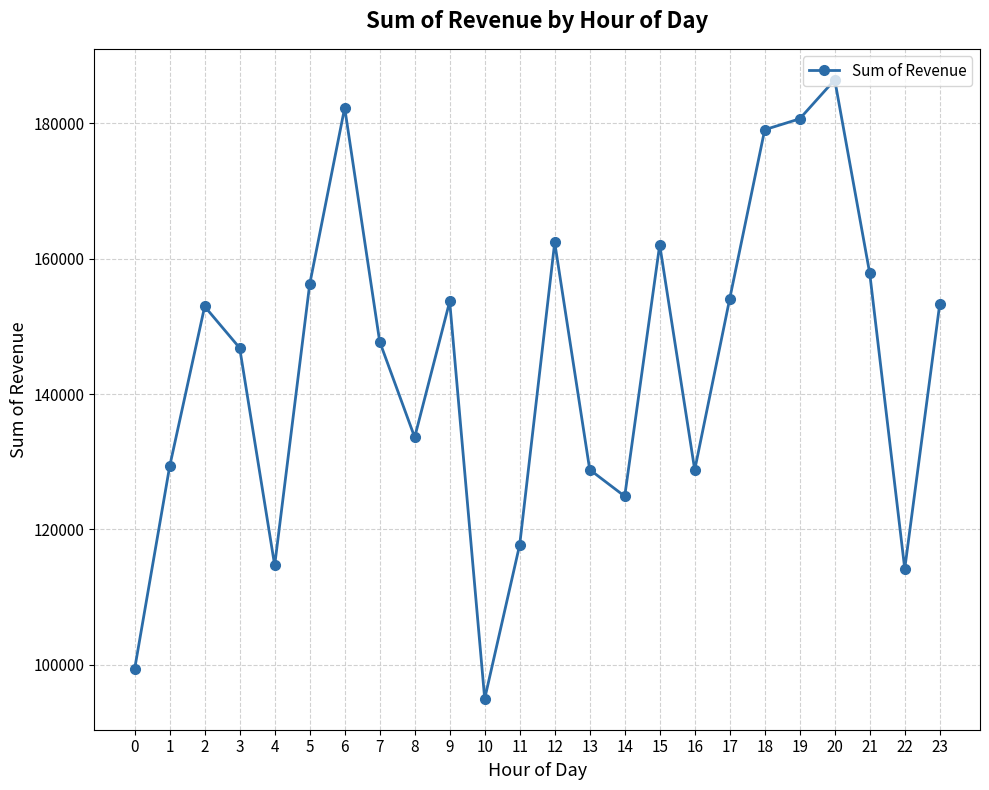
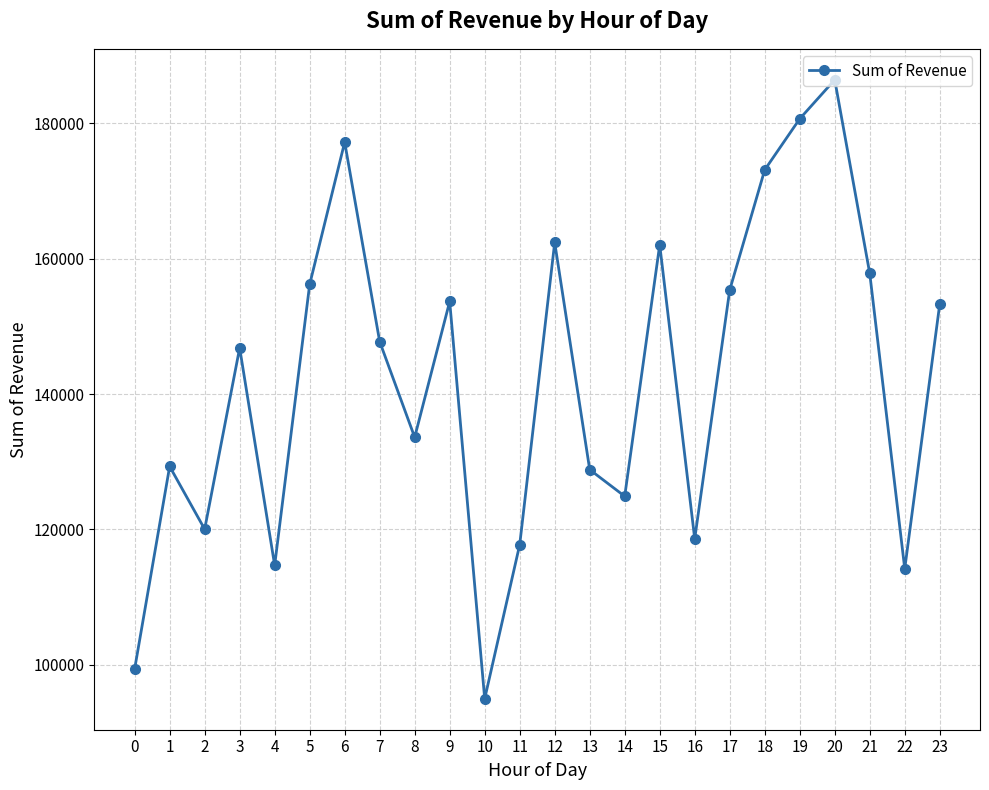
  {
    "0": 99000,
    "1": 129000,
-   "2": 153000,
+   "2": 120000,
    "3": 147000,
    "4": 115000,
    "5": 156000,
-   "6": 182000,
+   "6": 177000,
    "7": 148000,
    "8": 134000,
    "9": 154000,
    "10": 95000,
    "11": 118000,
    "12": 162000,
    "13": 129000,
    "14": 125000,
    "15": 162000,
-   "16": 129000,
-   "17": 154000,
-   "18": 179000,
+   "16": 119000,
+   "17": 155000,
+   "18": 173000,
    "19": 181000,
    "21": 158000,
    "22": 114000,
    "23": 153000
  }
